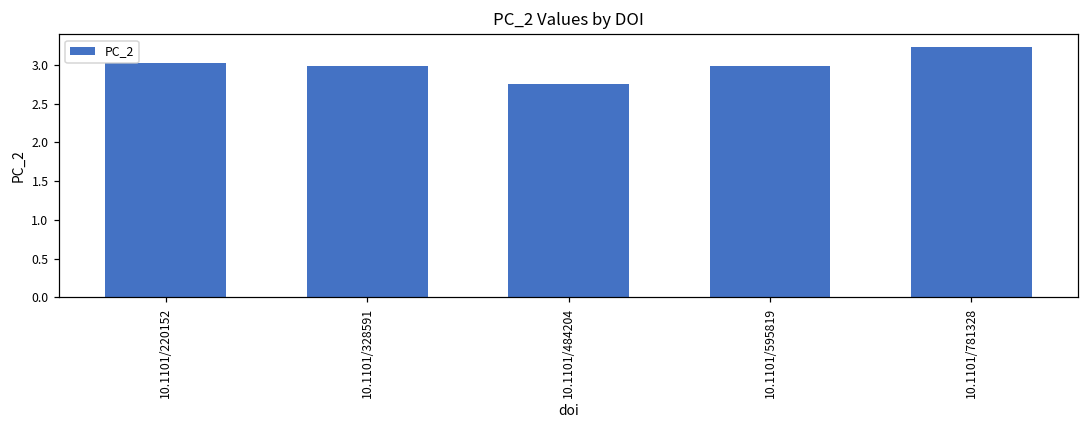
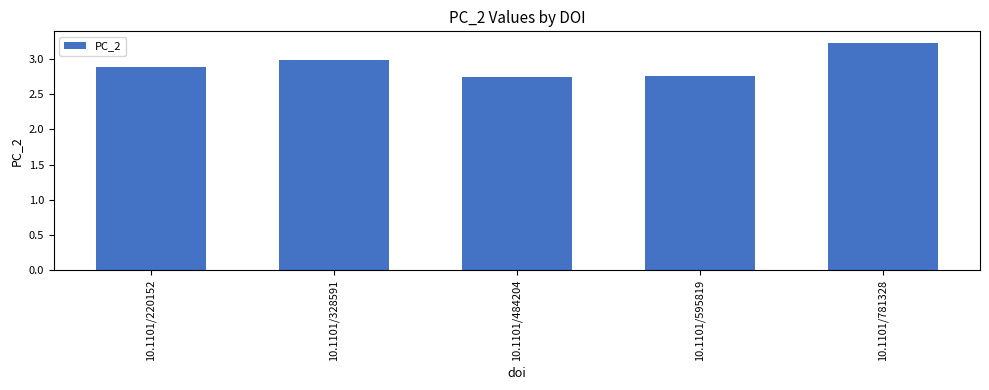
  {
-   "10.1101/220152": 3.0,
+   "10.1101/220152": 2.9,
    "10.1101/328591": 3.0,
    "10.1101/484204": 2.8,
-   "10.1101/595819": 3.0,
+   "10.1101/595819": 2.8,
    "10.1101/781328": 3.2
  }
